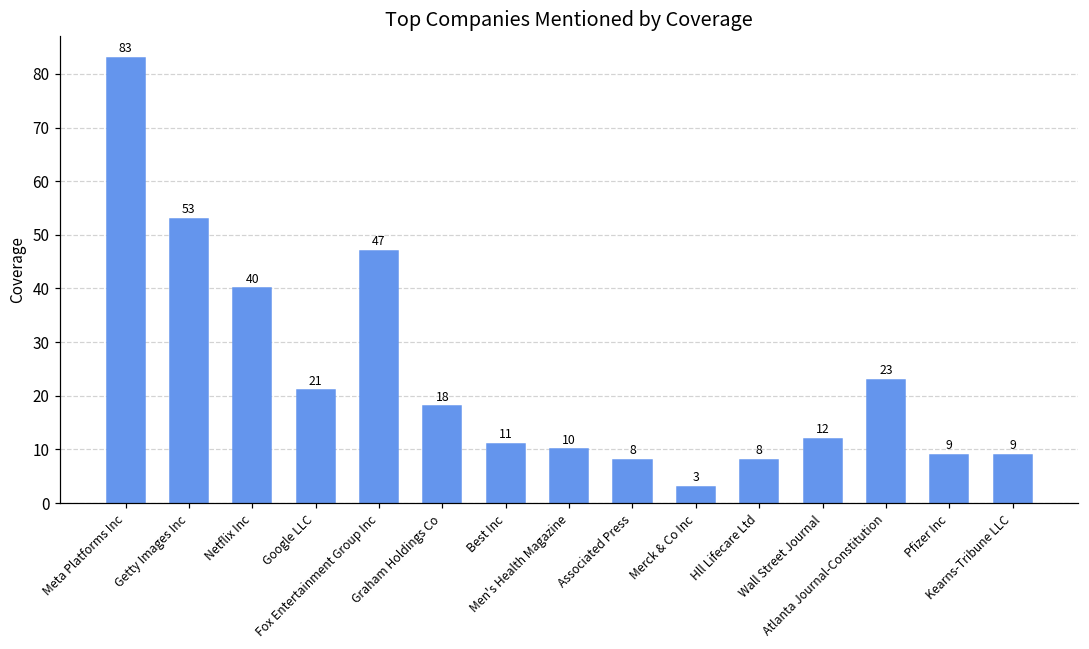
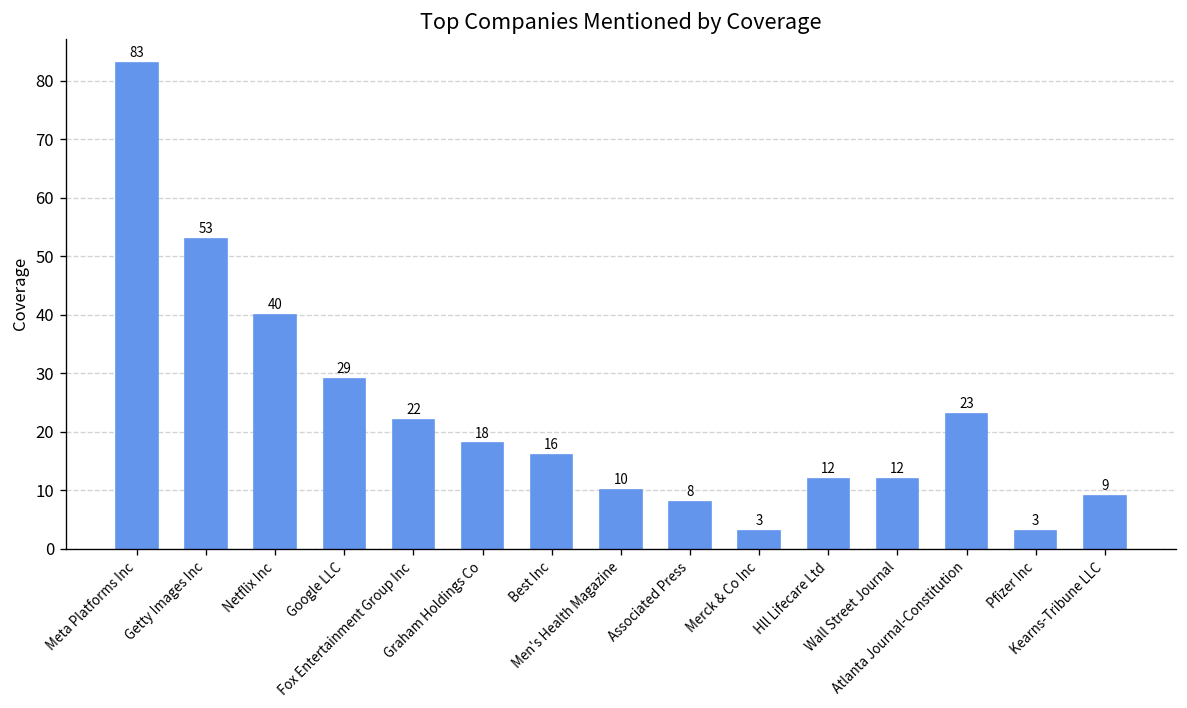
  {
    "Meta Platforms Inc": 83,
    "Getty Images Inc": 53,
    "Netflix Inc": 40,
-   "Google LLC": 21,
-   "Fox Entertainment Group Inc": 47,
+   "Google LLC": 29,
+   "Fox Entertainment Group Inc": 22,
    "Graham Holdings Co": 18,
-   "Best Inc": 11,
+   "Best Inc": 16,
    "Men's Health Magazine": 10,
    "Associated Press": 8,
    "Merck & Co Inc": 3,
-   "Hll Lifecare Ltd": 8,
+   "Hll Lifecare Ltd": 12,
    "Wall Street Journal": 12,
    "Atlanta Journal-Constitution": 23,
-   "Pfizer Inc": 9,
+   "Pfizer Inc": 3,
    "Kearns-Tribune LLC": 9
  }
